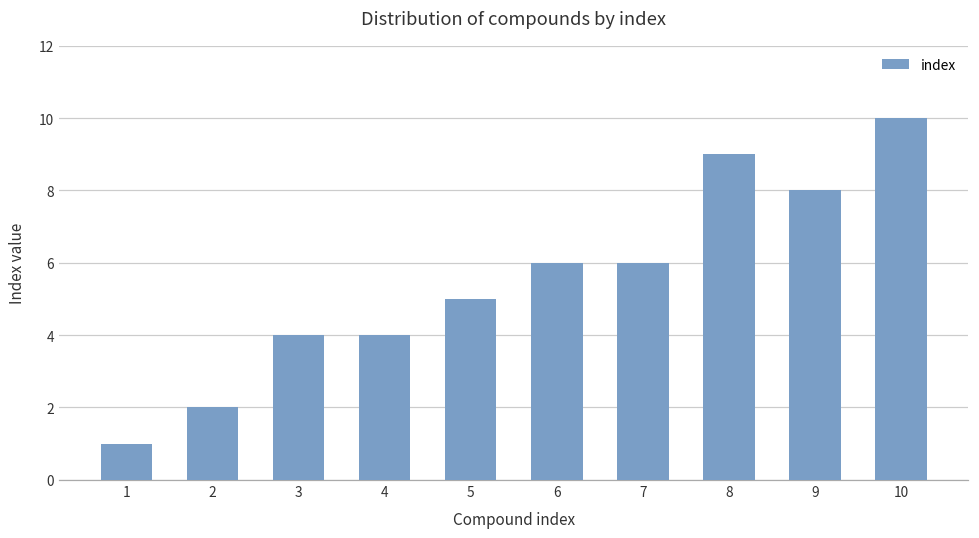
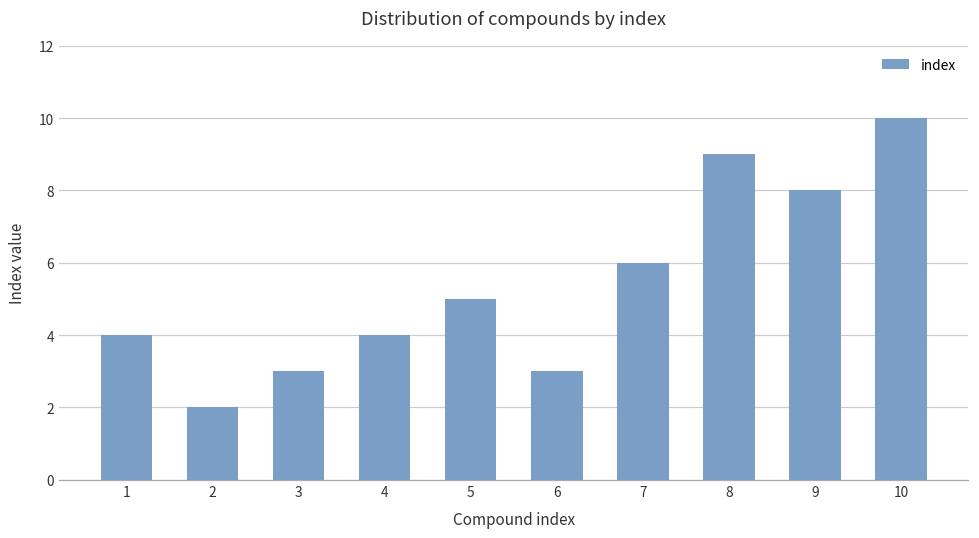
  {
-   "1": 1,
+   "1": 4,
    "2": 2,
-   "3": 4,
+   "3": 3,
    "4": 4,
    "5": 5,
-   "6": 6,
+   "6": 3,
    "7": 6,
    "8": 9,
    "9": 8,
    "10": 10
  }
